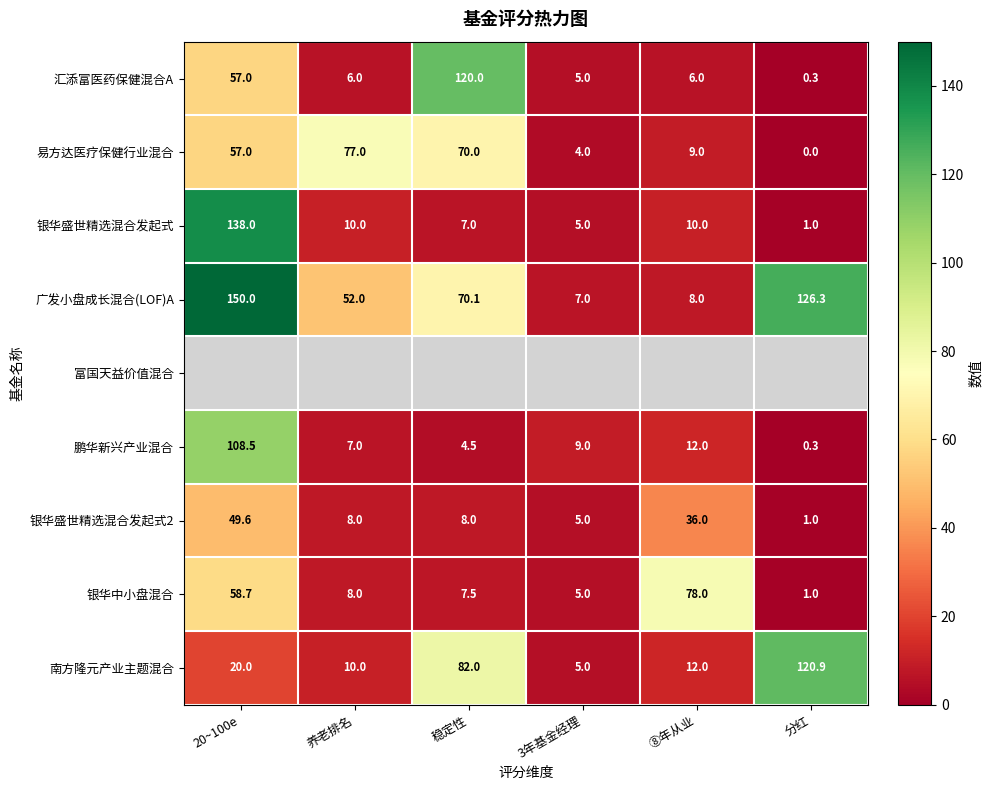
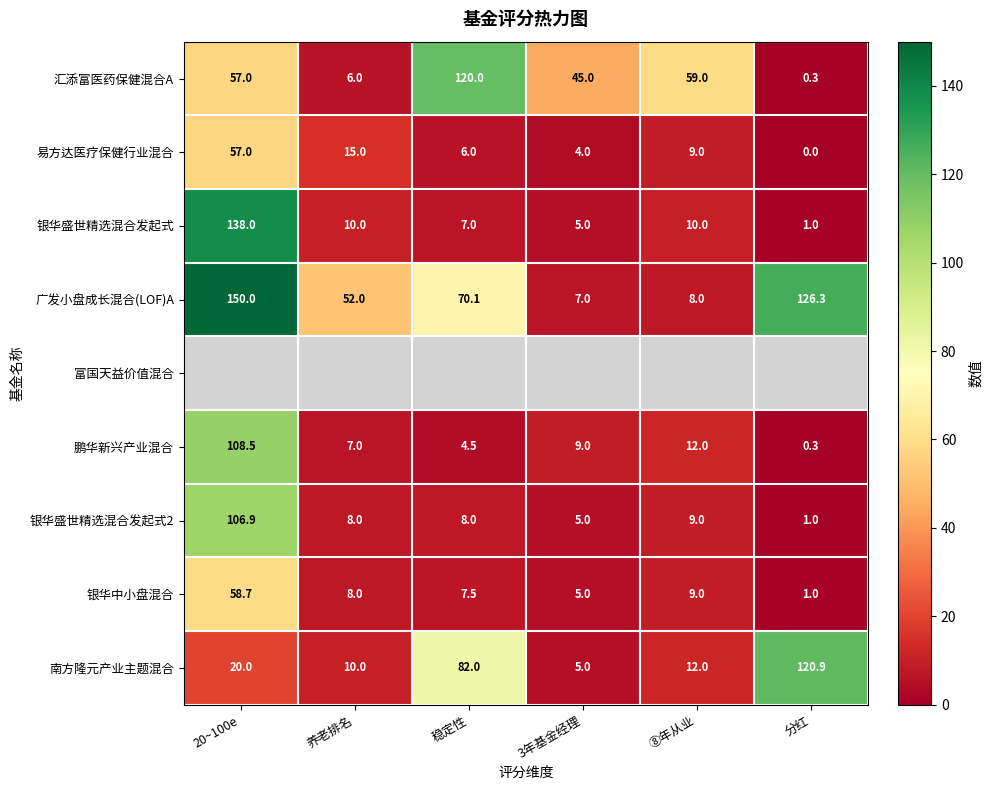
  {
    "汇添富医药保健混合A": {
      "20~100e": 57.0,
      "养老排名": 6.0,
      "稳定性": 120.0,
-     "3年基金经理": 5.0,
-     "⑧年从业": 6.0,
+     "3年基金经理": 45.0,
+     "⑧年从业": 59.0,
      "分红": 0.3
    },
    "易方达医疗保健行业混合": {
      "20~100e": 57.0,
-     "养老排名": 77.0,
-     "稳定性": 70.0,
+     "养老排名": 15.0,
+     "稳定性": 6.0,
      "3年基金经理": 4.0,
      "⑧年从业": 9.0,
      "分红": 0.0
    },
    "银华盛世精选混合发起式": {
      "20~100e": 138.0,
      "养老排名": 10.0,
      "稳定性": 7.0,
      "3年基金经理": 5.0,
      "⑧年从业": 10.0,
      "分红": 1.0
    },
    "广发小盘成长混合(LOF)A": {
      "20~100e": 150.0,
      "养老排名": 52.0,
      "稳定性": 70.1,
      "3年基金经理": 7.0,
      "⑧年从业": 8.0,
      "分红": 126.3
    },
    "鹏华新兴产业混合": {
      "20~100e": 108.5,
      "养老排名": 7.0,
      "稳定性": 4.5,
      "3年基金经理": 9.0,
      "⑧年从业": 12.0,
      "分红": 0.3
    },
    "银华盛世精选混合发起式2": {
-     "20~100e": 49.6,
+     "20~100e": 106.9,
      "养老排名": 8.0,
      "稳定性": 8.0,
      "3年基金经理": 5.0,
-     "⑧年从业": 36.0,
+     "⑧年从业": 9.0,
      "分红": 1.0
    },
    "银华中小盘混合": {
      "20~100e": 58.7,
      "养老排名": 8.0,
      "稳定性": 7.5,
      "3年基金经理": 5.0,
-     "⑧年从业": 78.0,
+     "⑧年从业": 9.0,
      "分红": 1.0
    },
    "南方隆元产业主题混合": {
      "20~100e": 20.0,
      "养老排名": 10.0,
      "稳定性": 82.0,
      "3年基金经理": 5.0,
      "⑧年从业": 12.0,
      "分红": 120.9
    }
  }
